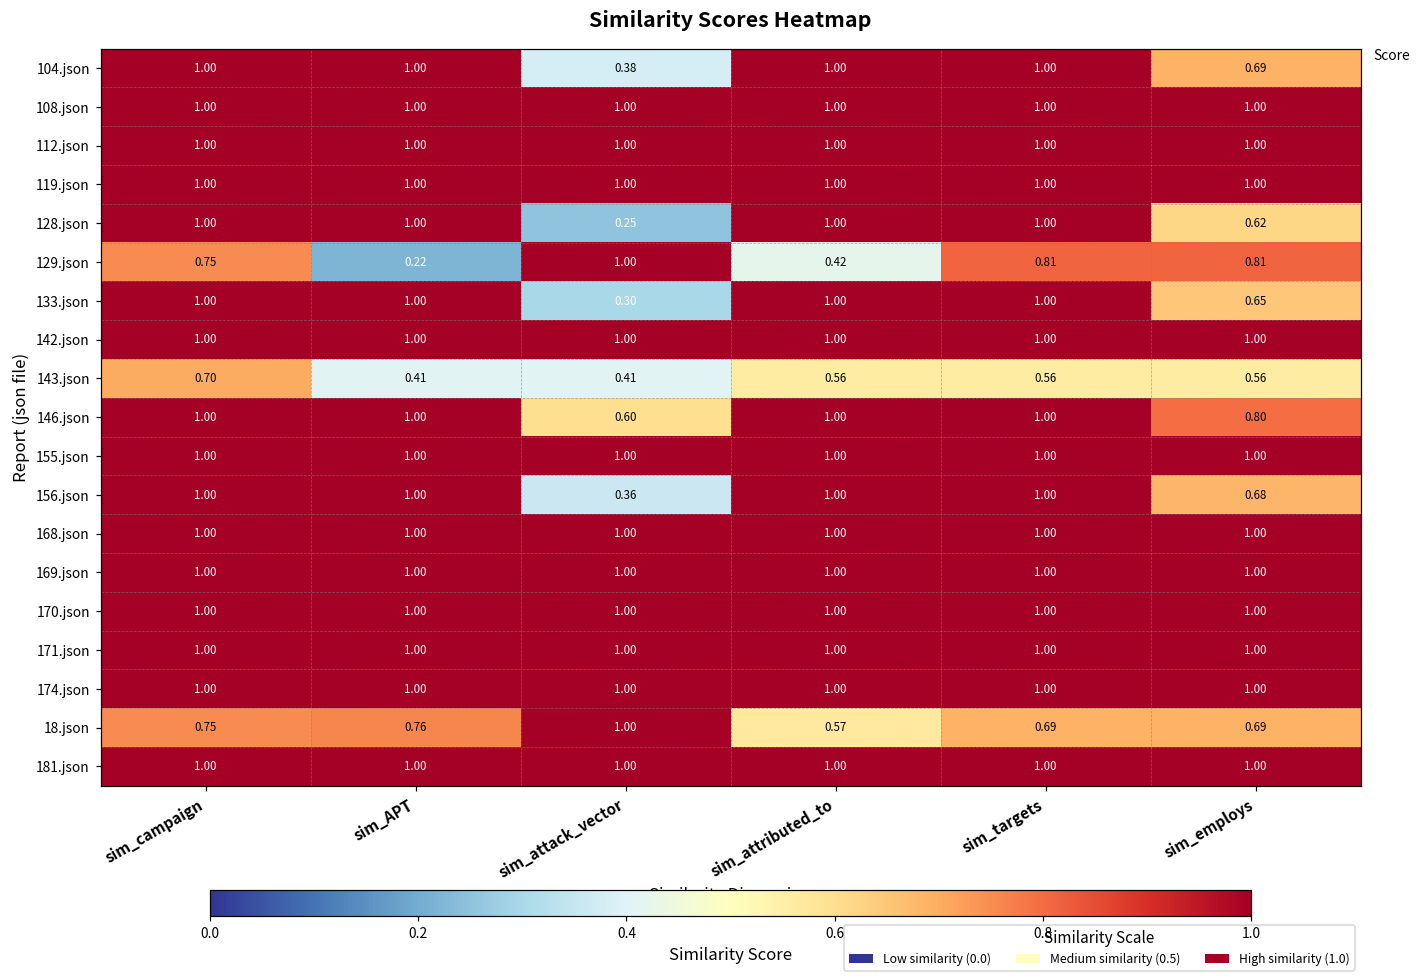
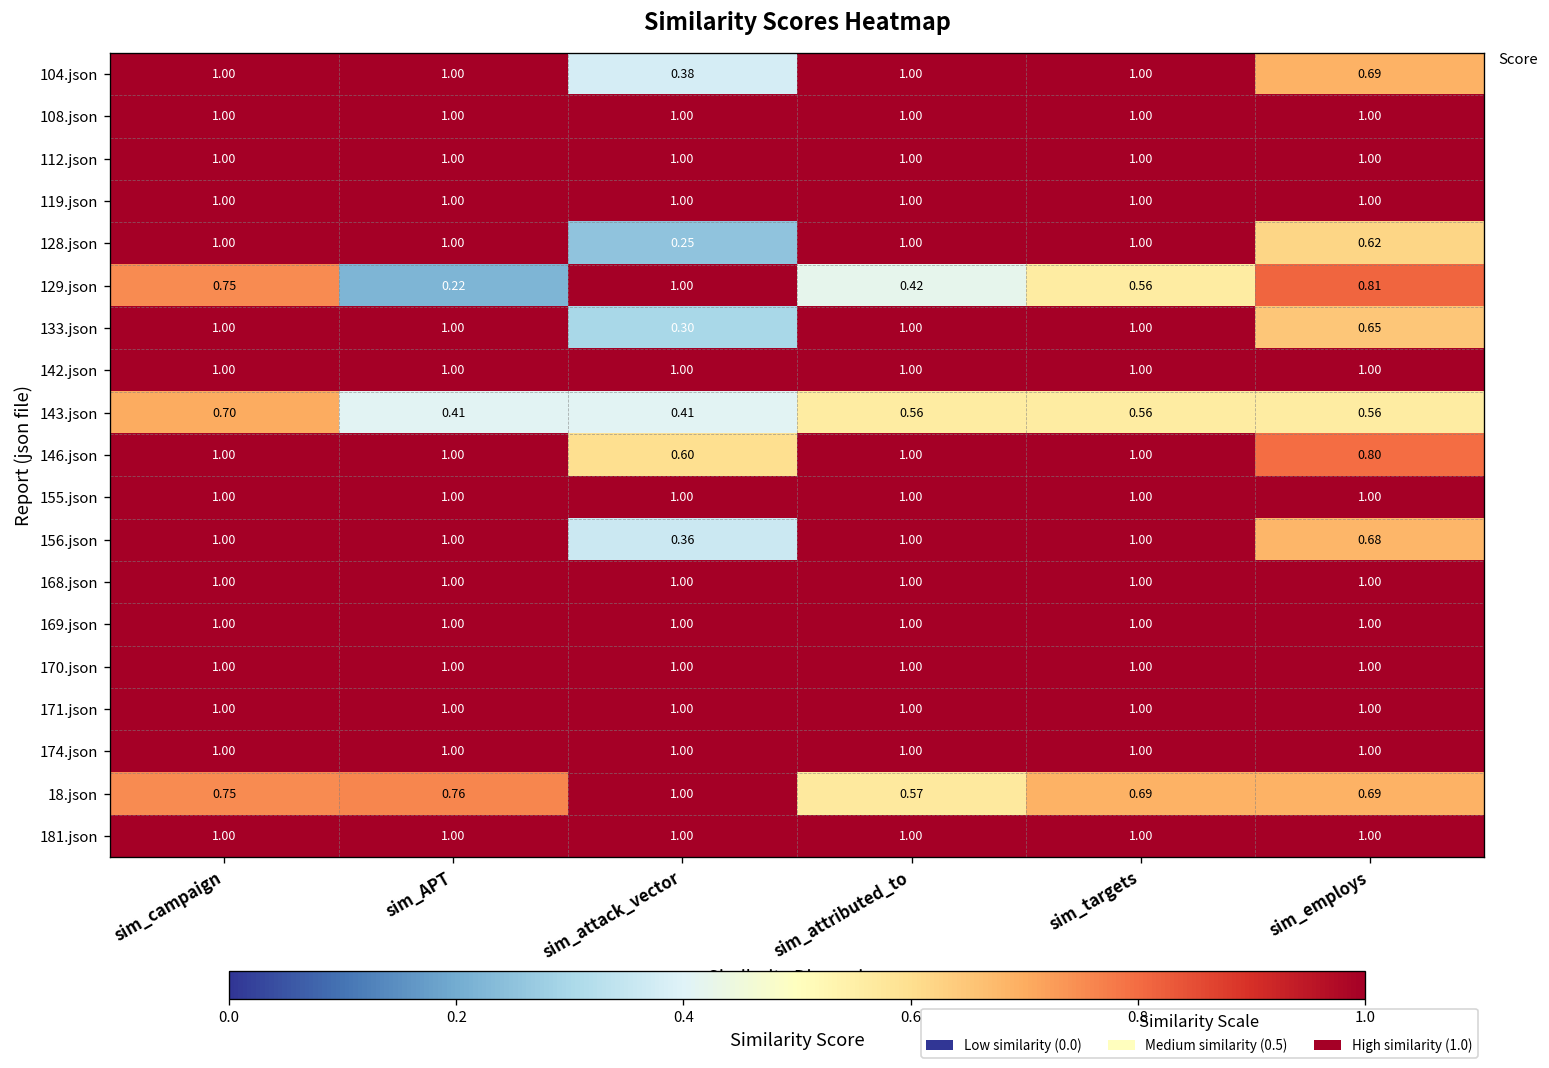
  {
    "104.json": {
      "sim_campaign": 1.00,
      "sim_APT": 1.00,
      "sim_attack_vector": 0.38,
      "sim_attributed_to": 1.00,
      "sim_targets": 1.00,
      "sim_employs": 0.69
    },
    "108.json": {
      "sim_campaign": 1.00,
      "sim_APT": 1.00,
      "sim_attack_vector": 1.00,
      "sim_attributed_to": 1.00,
      "sim_targets": 1.00,
      "sim_employs": 1.00
    },
    "112.json": {
      "sim_campaign": 1.00,
      "sim_APT": 1.00,
      "sim_attack_vector": 1.00,
      "sim_attributed_to": 1.00,
      "sim_targets": 1.00,
      "sim_employs": 1.00
    },
    "119.json": {
      "sim_campaign": 1.00,
      "sim_APT": 1.00,
      "sim_attack_vector": 1.00,
      "sim_attributed_to": 1.00,
      "sim_targets": 1.00,
      "sim_employs": 1.00
    },
    "128.json": {
      "sim_campaign": 1.00,
      "sim_APT": 1.00,
      "sim_attack_vector": 0.25,
      "sim_attributed_to": 1.00,
      "sim_targets": 1.00,
      "sim_employs": 0.62
    },
    "129.json": {
      "sim_campaign": 0.75,
      "sim_APT": 0.22,
      "sim_attack_vector": 1.00,
      "sim_attributed_to": 0.42,
-     "sim_targets": 0.81,
+     "sim_targets": 0.56,
      "sim_employs": 0.81
    },
    "133.json": {
      "sim_campaign": 1.00,
      "sim_APT": 1.00,
      "sim_attack_vector": 0.30,
      "sim_attributed_to": 1.00,
      "sim_targets": 1.00,
      "sim_employs": 0.65
    },
    "142.json": {
      "sim_campaign": 1.00,
      "sim_APT": 1.00,
      "sim_attack_vector": 1.00,
      "sim_attributed_to": 1.00,
      "sim_targets": 1.00,
      "sim_employs": 1.00
    },
    "143.json": {
      "sim_campaign": 0.70,
      "sim_APT": 0.41,
      "sim_attack_vector": 0.41,
      "sim_attributed_to": 0.56,
      "sim_targets": 0.56,
      "sim_employs": 0.56
    },
    "146.json": {
      "sim_campaign": 1.00,
      "sim_APT": 1.00,
      "sim_attack_vector": 0.60,
      "sim_attributed_to": 1.00,
      "sim_targets": 1.00,
      "sim_employs": 0.80
    },
    "155.json": {
      "sim_campaign": 1.00,
      "sim_APT": 1.00,
      "sim_attack_vector": 1.00,
      "sim_attributed_to": 1.00,
      "sim_targets": 1.00,
      "sim_employs": 1.00
    },
    "156.json": {
      "sim_campaign": 1.00,
      "sim_APT": 1.00,
      "sim_attack_vector": 0.36,
      "sim_attributed_to": 1.00,
      "sim_targets": 1.00,
      "sim_employs": 0.68
    },
    "168.json": {
      "sim_campaign": 1.00,
      "sim_APT": 1.00,
      "sim_attack_vector": 1.00,
      "sim_attributed_to": 1.00,
      "sim_targets": 1.00,
      "sim_employs": 1.00
    },
    "169.json": {
      "sim_campaign": 1.00,
      "sim_APT": 1.00,
      "sim_attack_vector": 1.00,
      "sim_attributed_to": 1.00,
      "sim_targets": 1.00,
      "sim_employs": 1.00
    },
    "170.json": {
      "sim_campaign": 1.00,
      "sim_APT": 1.00,
      "sim_attack_vector": 1.00,
      "sim_attributed_to": 1.00,
      "sim_targets": 1.00,
      "sim_employs": 1.00
    },
    "171.json": {
      "sim_campaign": 1.00,
      "sim_APT": 1.00,
      "sim_attack_vector": 1.00,
      "sim_attributed_to": 1.00,
      "sim_targets": 1.00,
      "sim_employs": 1.00
    },
    "174.json": {
      "sim_campaign": 1.00,
      "sim_APT": 1.00,
      "sim_attack_vector": 1.00,
      "sim_attributed_to": 1.00,
      "sim_targets": 1.00,
      "sim_employs": 1.00
    },
    "18.json": {
      "sim_campaign": 0.75,
      "sim_APT": 0.76,
      "sim_attack_vector": 1.00,
      "sim_attributed_to": 0.57,
      "sim_targets": 0.69,
      "sim_employs": 0.69
    },
    "181.json": {
      "sim_campaign": 1.00,
      "sim_APT": 1.00,
      "sim_attack_vector": 1.00,
      "sim_attributed_to": 1.00,
      "sim_targets": 1.00,
      "sim_employs": 1.00
    }
  }
